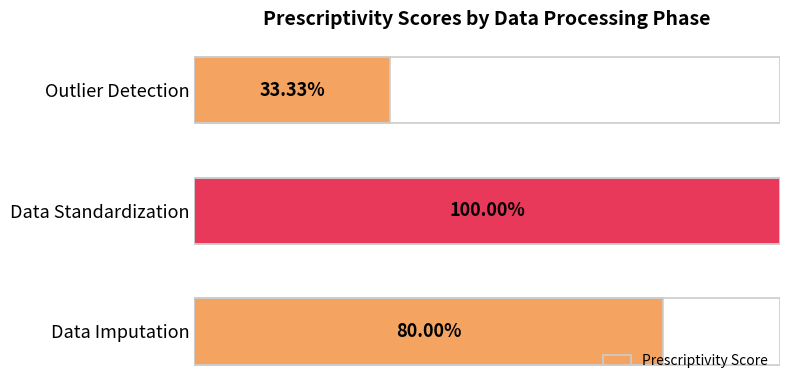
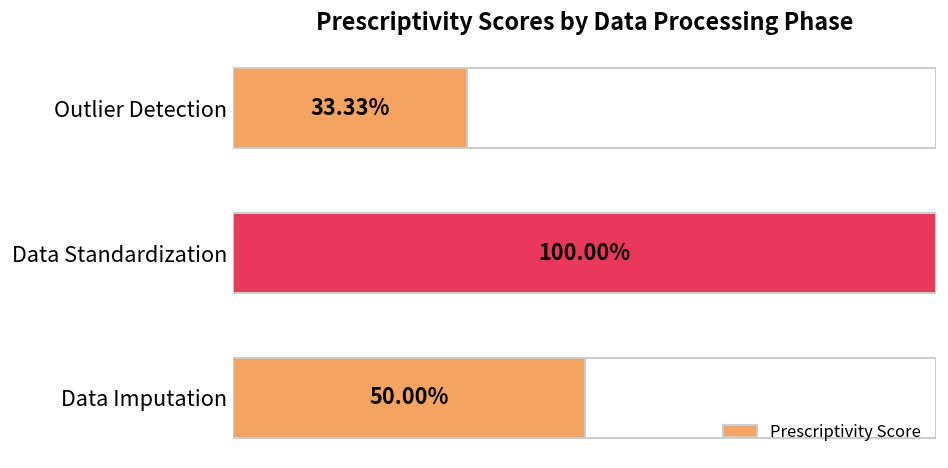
  {
    "Prescriptivity Score": {
      "Data Standardization": "100.00%",
-     "Data Imputation": "80.00%"
+     "Data Imputation": "50.00%"
    }
  }
